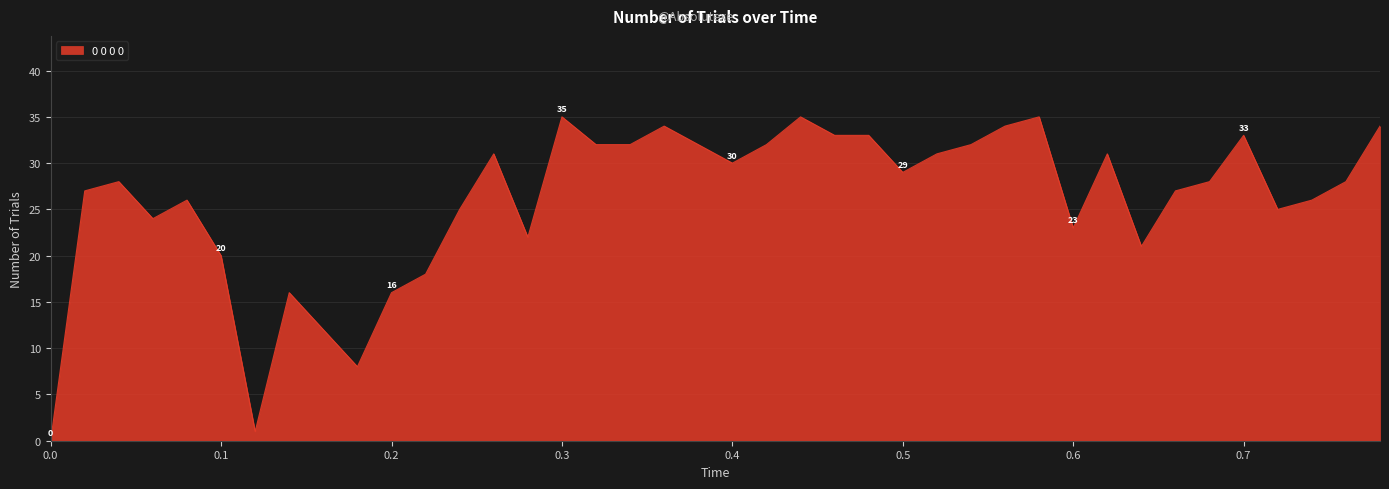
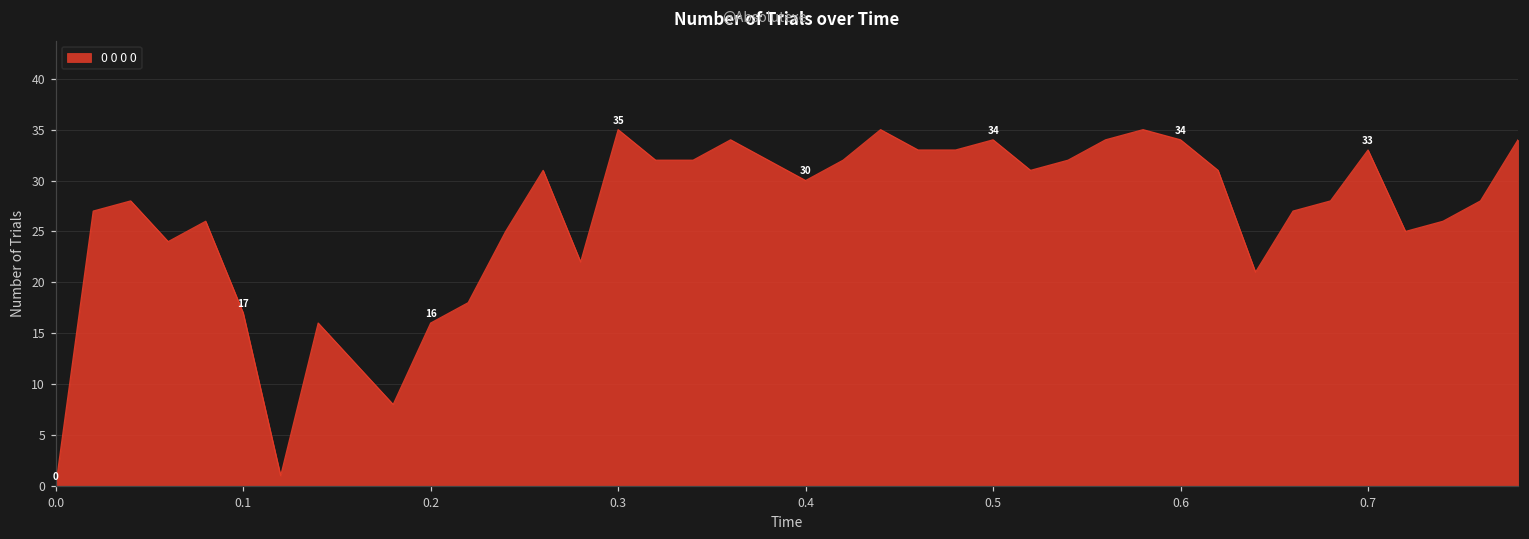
  {
    "0.0": 0,
-   "0.1": 20,
+   "0.1": 17,
    "0.2": 16,
    "0.3": 35,
    "0.4": 30,
-   "0.5": 29,
-   "0.6": 23,
+   "0.5": 34,
+   "0.6": 34,
    "0.7": 33
  }
